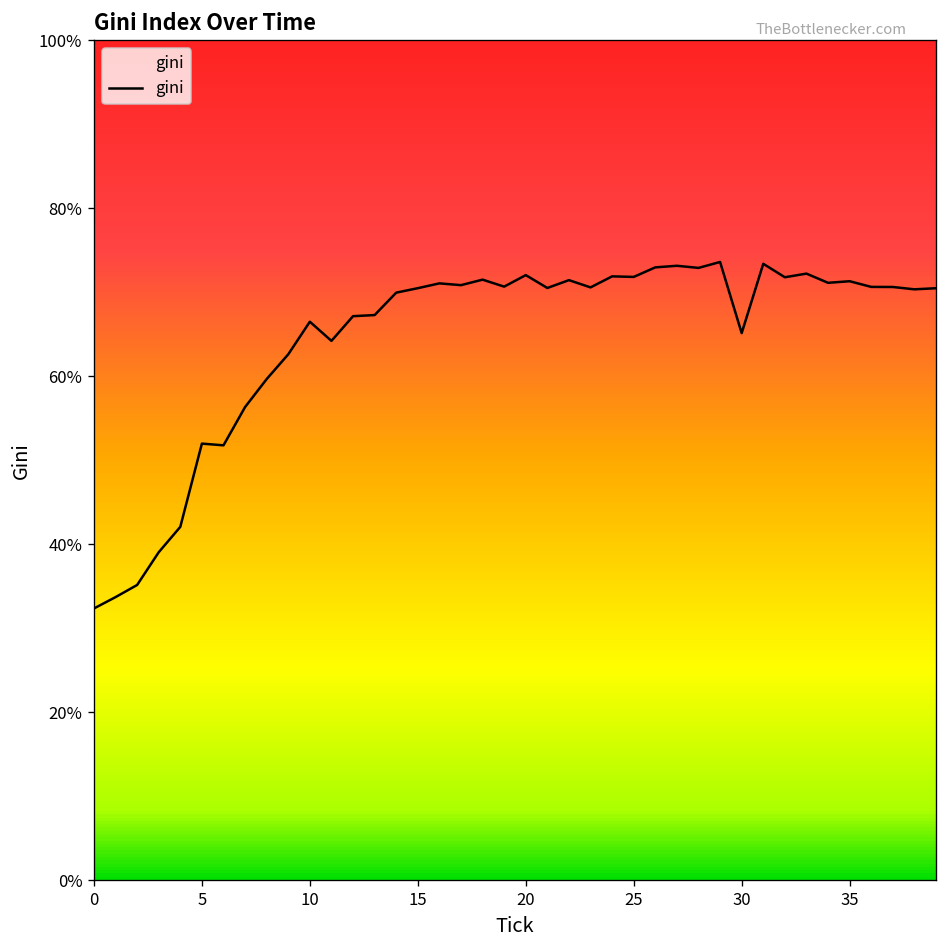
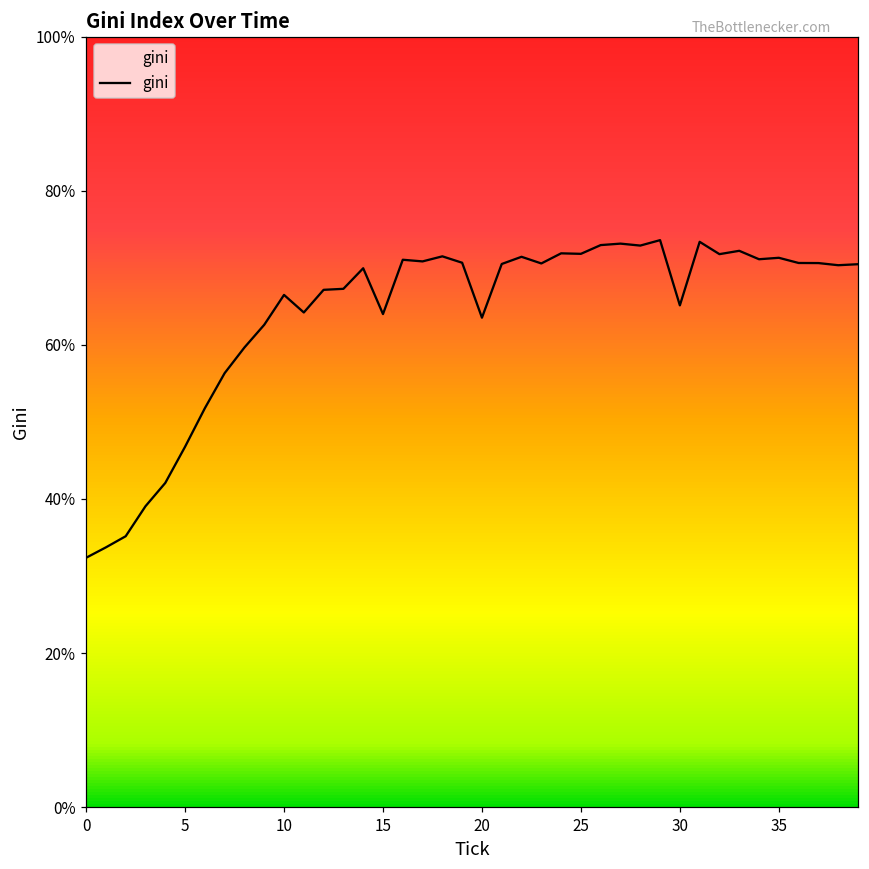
  {
    "0": "32%",
-   "5": "52%",
+   "5": "47%",
    "10": "66%",
-   "15": "70%",
-   "20": "72%",
+   "15": "64%",
+   "20": "64%",
    "25": "72%",
    "30": "65%",
    "35": "71%"
  }
